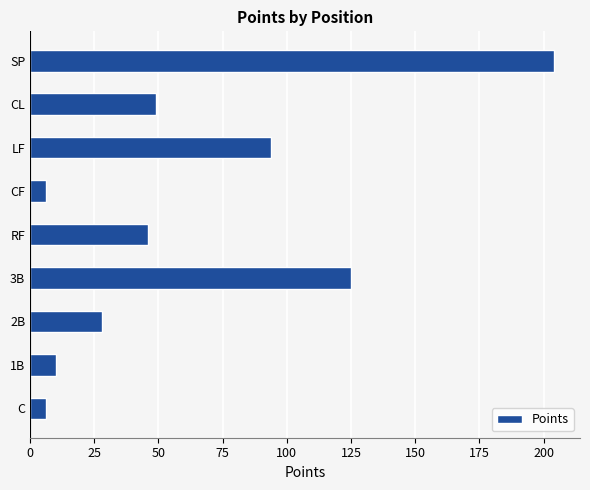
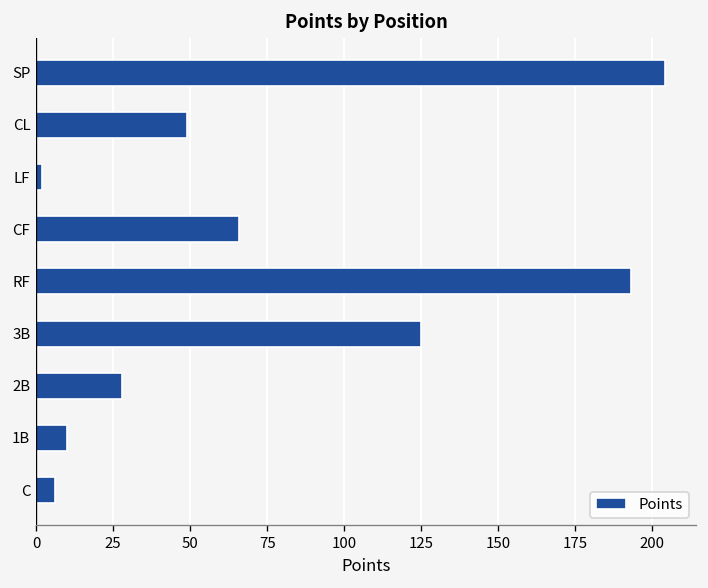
  {
    "SP": 204,
    "CL": 49,
-   "LF": 94,
-   "CF": 6,
-   "RF": 46,
+   "LF": 2,
+   "CF": 66,
+   "RF": 193,
    "3B": 125,
    "2B": 28,
    "1B": 10,
    "C": 6
  }
